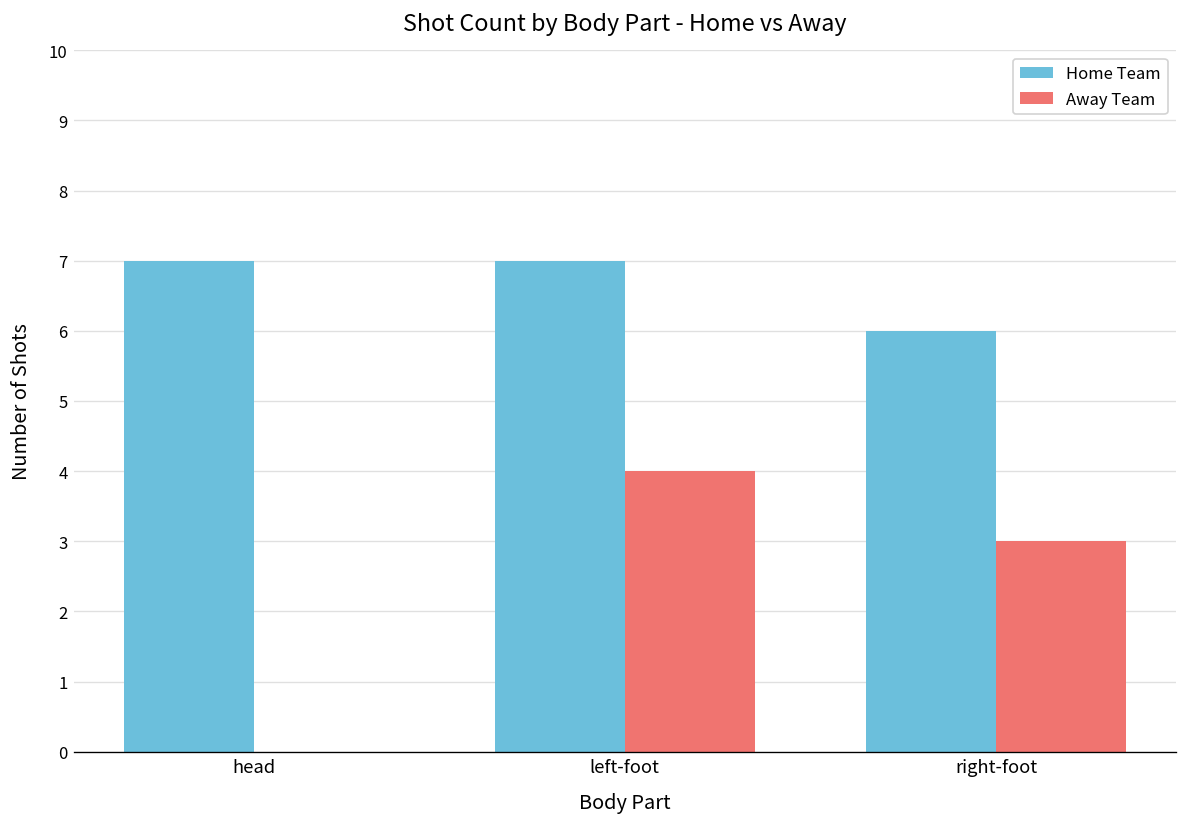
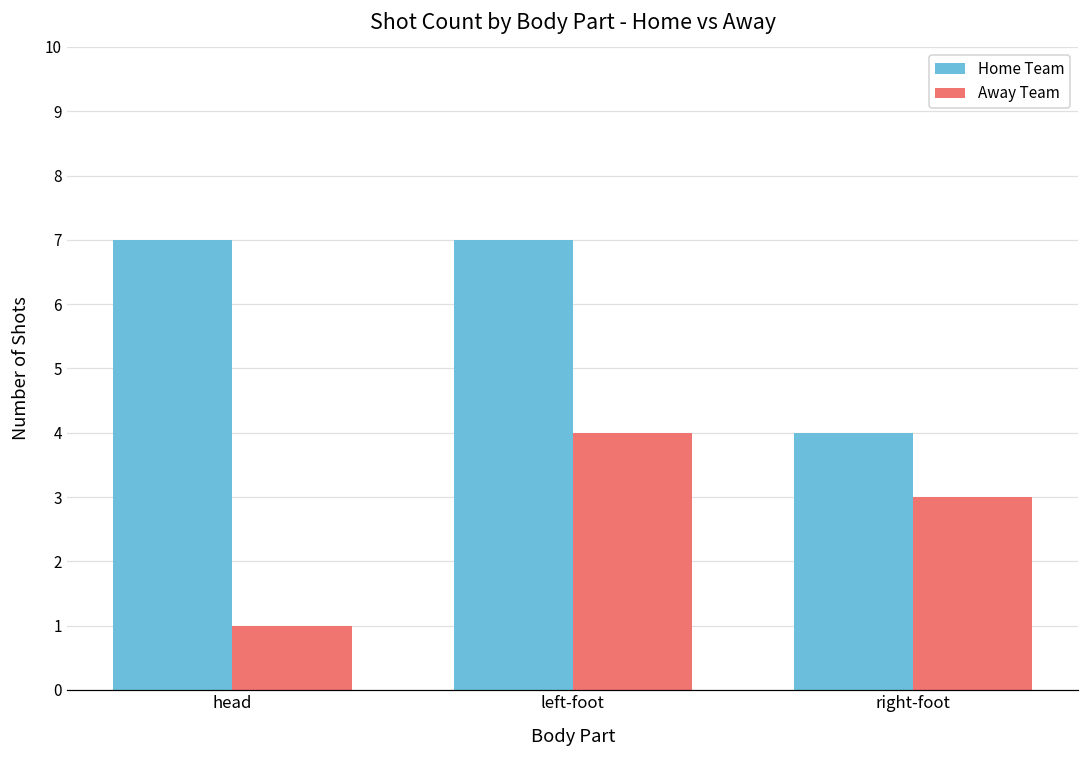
  {
    "Home Team": {
      "head": 7,
      "left-foot": 7,
-     "right-foot": 6
+     "right-foot": 4
    },
    "Away Team": {
-     "head": 0,
+     "head": 1,
      "left-foot": 4,
      "right-foot": 3
    }
  }
